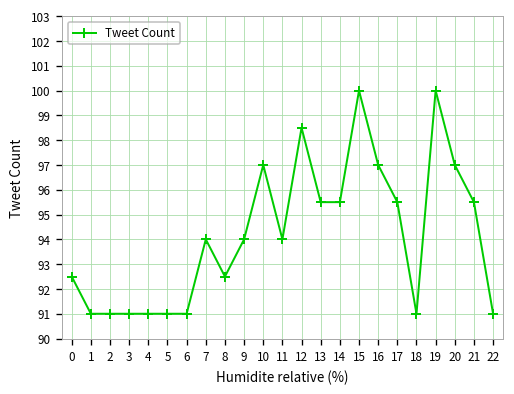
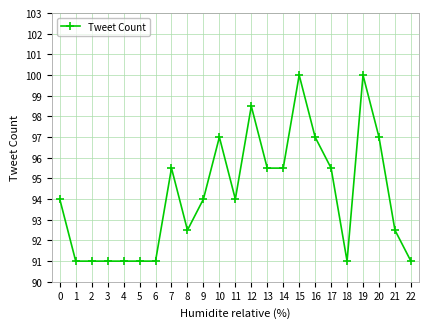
  {
-   "0": 92.5,
+   "0": 94.0,
    "1": 91.0,
    "2": 91.0,
    "3": 91.0,
    "4": 91.0,
    "5": 91.0,
    "6": 91.0,
-   "7": 94.0,
+   "7": 95.5,
    "8": 92.5,
    "9": 94.0,
    "10": 97.0,
    "11": 94.0,
    "12": 98.5,
    "13": 95.5,
    "14": 95.5,
    "15": 100.0,
    "16": 97.0,
    "17": 95.5,
    "18": 91.0,
    "19": 100.0,
    "20": 97.0,
-   "21": 95.5,
+   "21": 92.5,
    "22": 91.0
  }
